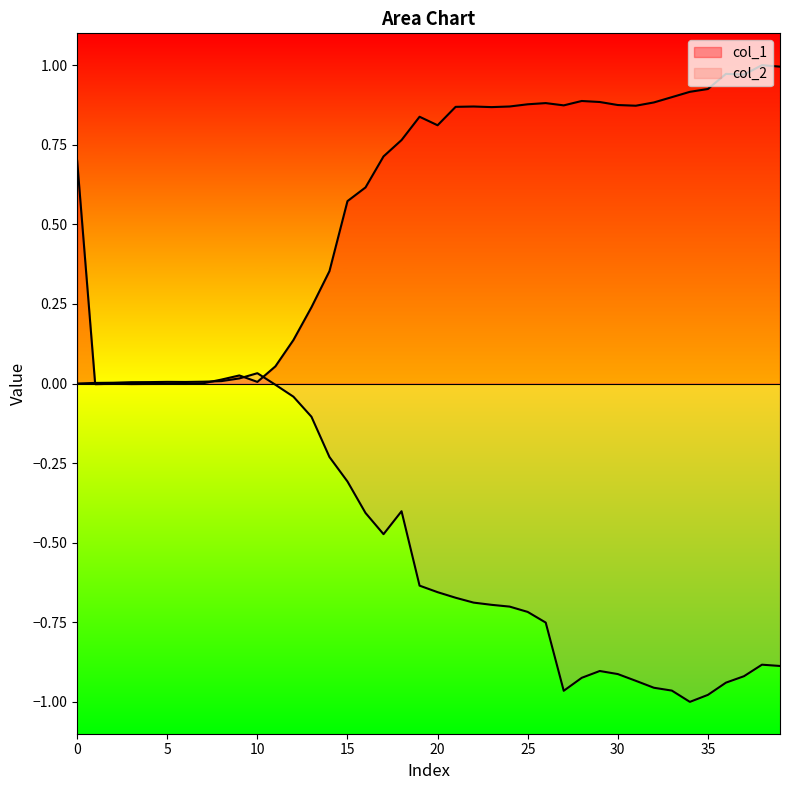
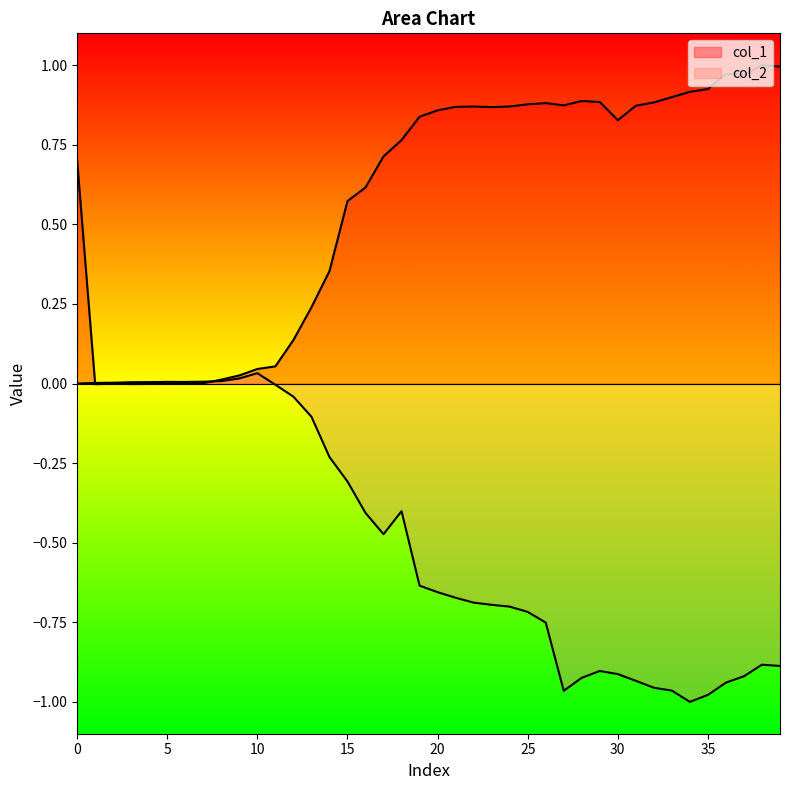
  {
    "col_1": {
      "0": 0.70,
-     "10": 0.01,
+     "10": 0.05,
      "15": 0.57,
-     "20": 0.81,
+     "20": 0.86,
      "25": 0.88,
-     "30": 0.87,
+     "30": 0.83,
      "35": 0.93
    }
  }
